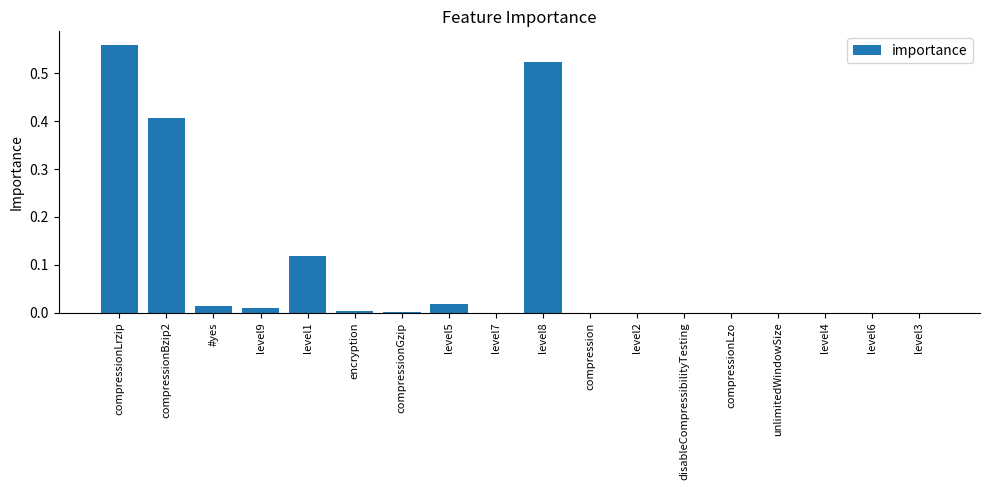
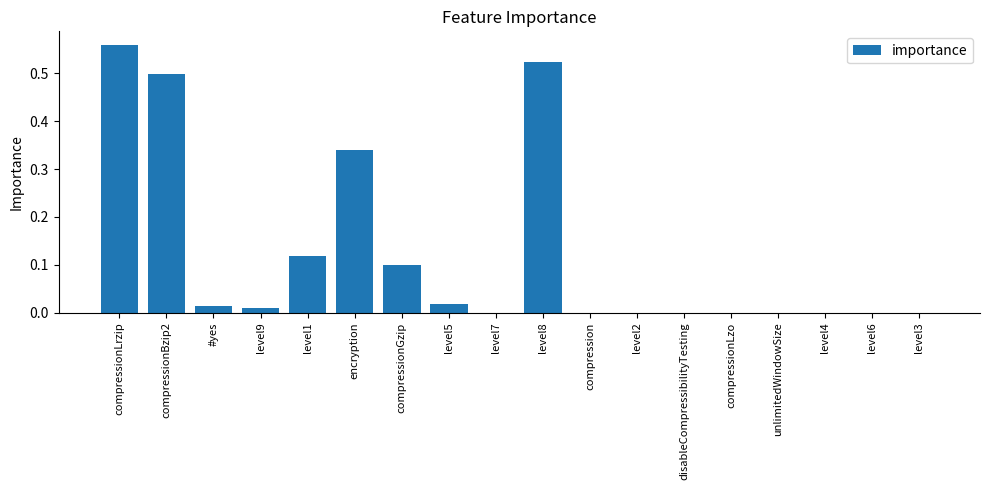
  {
    "compressionLrzip": 0.56,
-   "compressionBzip2": 0.41,
+   "compressionBzip2": 0.50,
    "#yes": 0.01,
    "level9": 0.01,
    "level1": 0.12,
-   "encryption": 0.00,
-   "compressionGzip": 0.00,
+   "encryption": 0.34,
+   "compressionGzip": 0.10,
    "level5": 0.02,
    "level8": 0.52
  }
